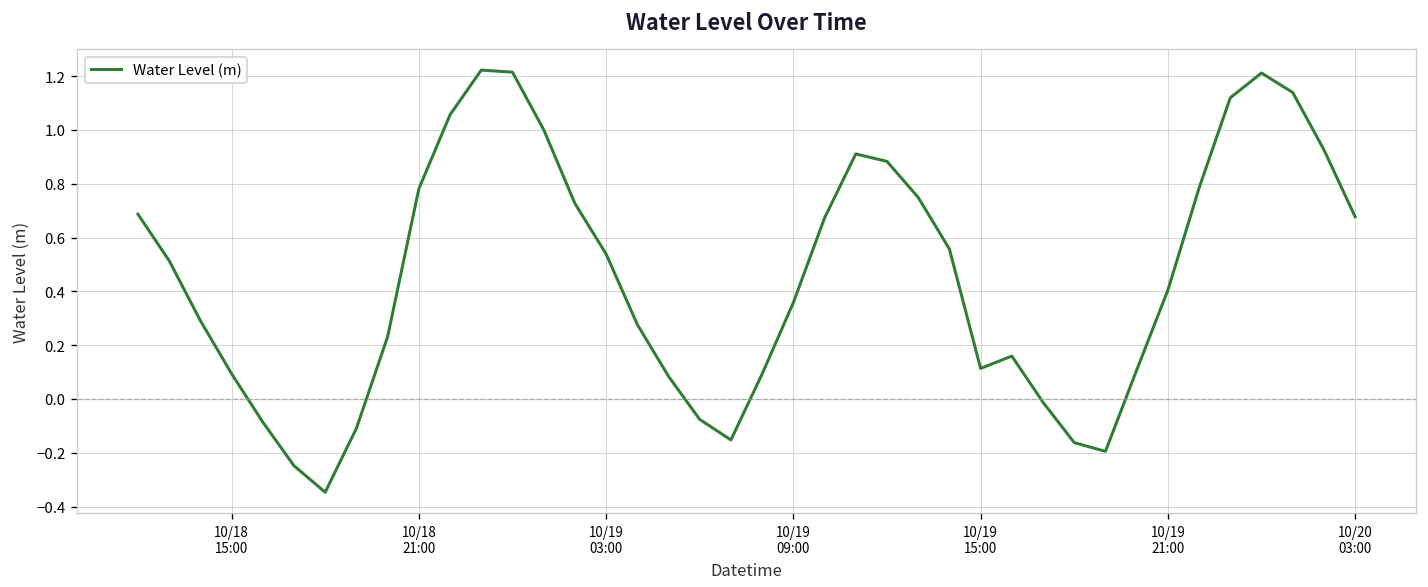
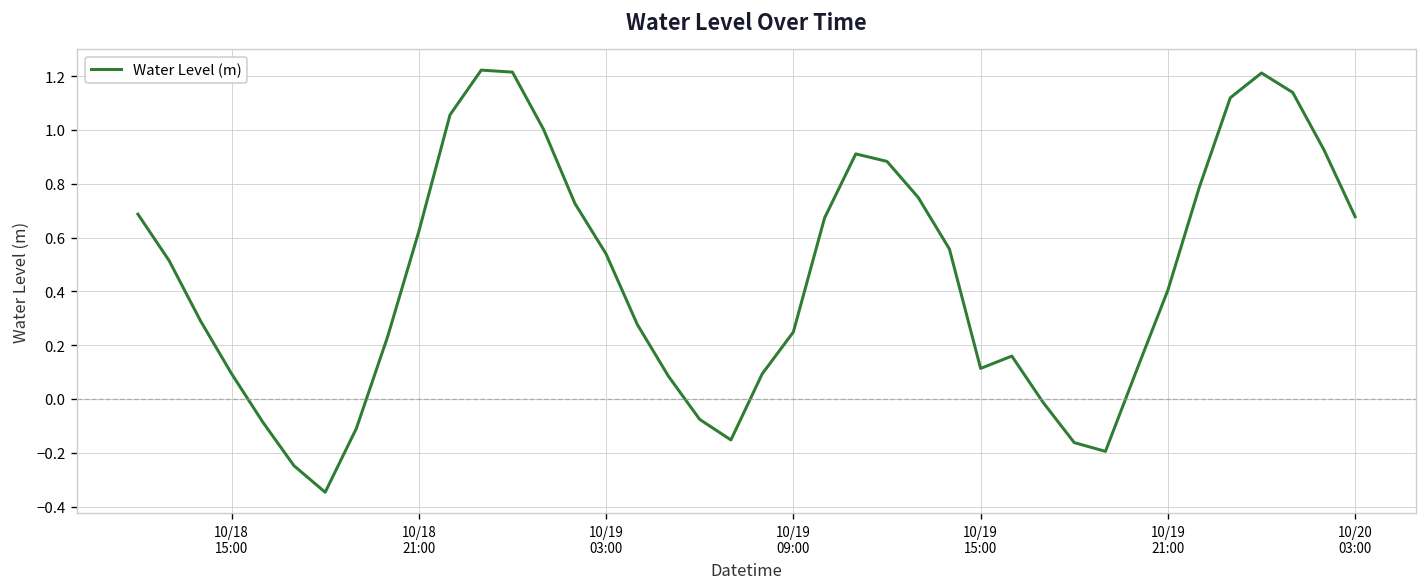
  {
    "10/18 15:00": 0.09,
-   "10/18 21:00": 0.78,
+   "10/18 21:00": 0.62,
    "10/19 03:00": 0.54,
-   "10/19 09:00": 0.36,
+   "10/19 09:00": 0.25,
    "10/19 15:00": 0.11,
    "10/19 21:00": 0.40,
    "10/20 03:00": 0.68
  }
